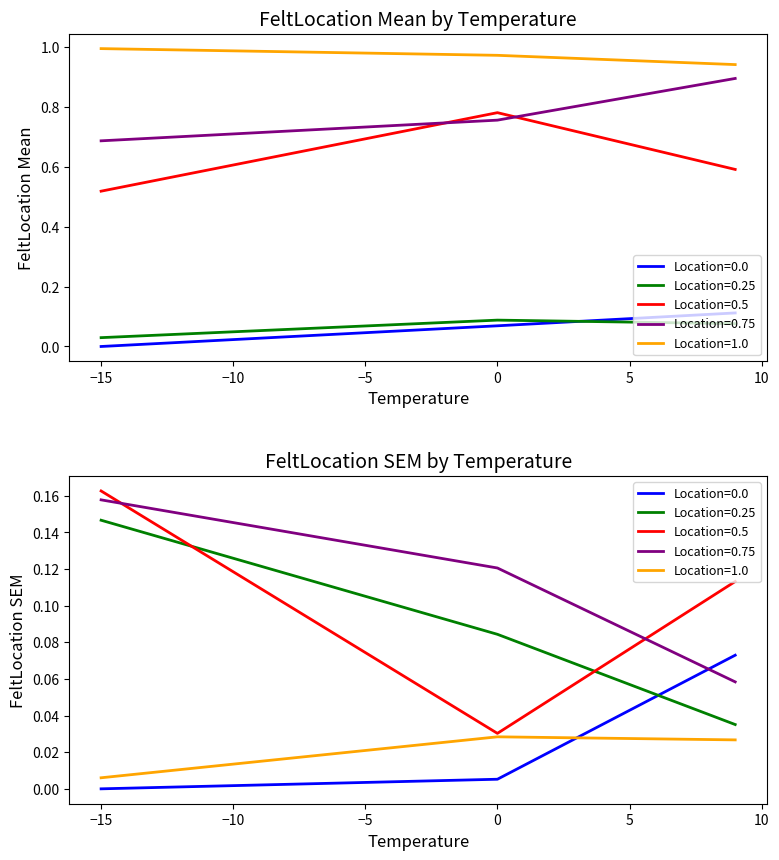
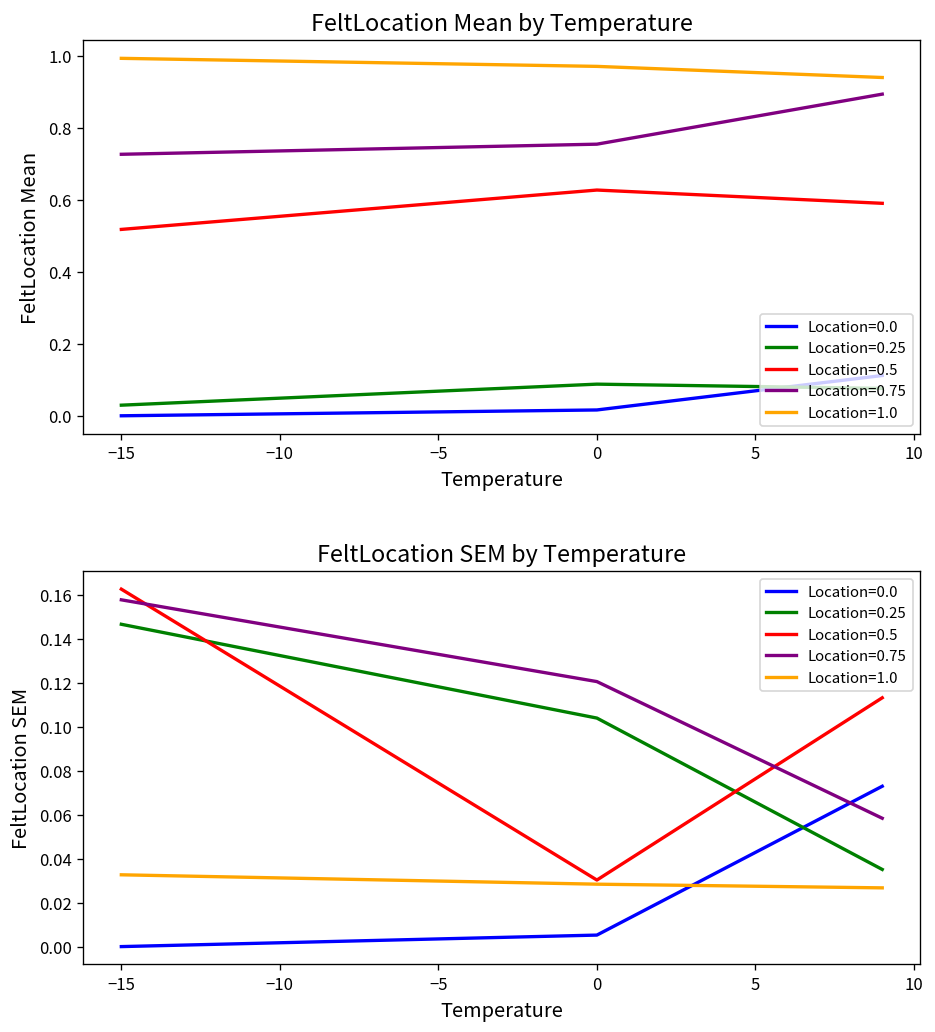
  {
    "FeltLocation Mean by Temperature": {
      "Location=0.0": {
        "−15": 0.00,
-       "0": 0.07
+       "0": 0.02
      },
      "Location=0.25": {
        "−15": 0.03,
        "0": 0.09
      },
      "Location=0.5": {
        "−15": 0.52,
-       "0": 0.78
+       "0": 0.63
      },
      "Location=0.75": {
-       "−15": 0.69,
+       "−15": 0.73,
        "0": 0.76
      },
      "Location=1.0": {
        "−15": 0.99,
        "0": 0.97
      }
    },
    "FeltLocation SEM by Temperature": {
      "Location=0.0": {
        "−15": 0.000,
        "0": 0.005
      },
      "Location=0.25": {
        "−15": 0.147,
-       "0": 0.084
+       "0": 0.104
      },
      "Location=0.5": {
        "−15": 0.163,
        "0": 0.030
      },
      "Location=0.75": {
        "−15": 0.158,
        "0": 0.121
      },
      "Location=1.0": {
-       "−15": 0.006,
+       "−15": 0.033,
        "0": 0.028
      }
    }
  }
